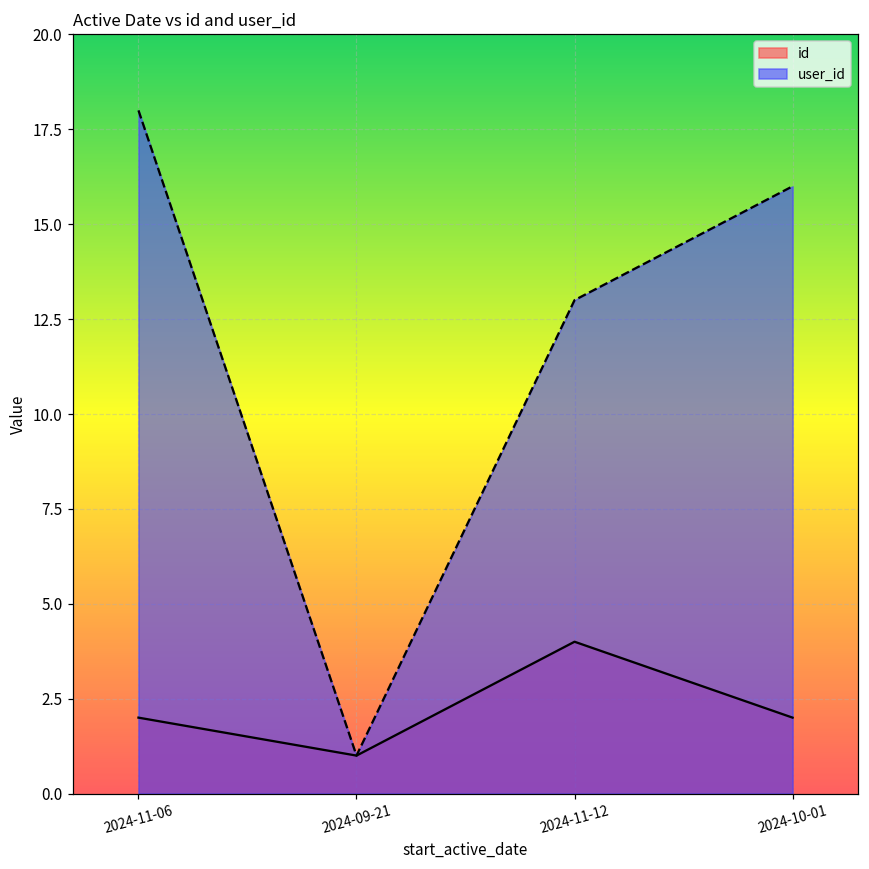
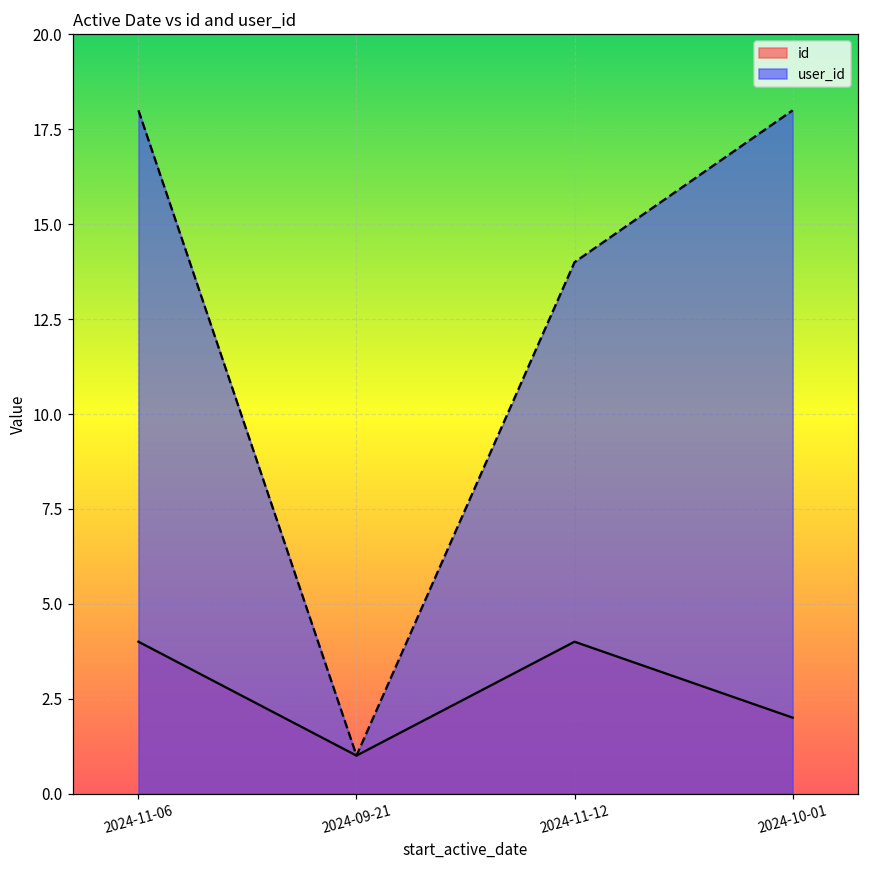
  {
    "id": {
-     "2024-11-06": 2,
+     "2024-11-06": 4,
      "2024-11-12": 4,
      "2024-10-01": 2
    },
    "user_id": {
      "2024-11-06": 18,
-     "2024-11-12": 13,
-     "2024-10-01": 16
+     "2024-11-12": 14,
+     "2024-10-01": 18
    }
  }
